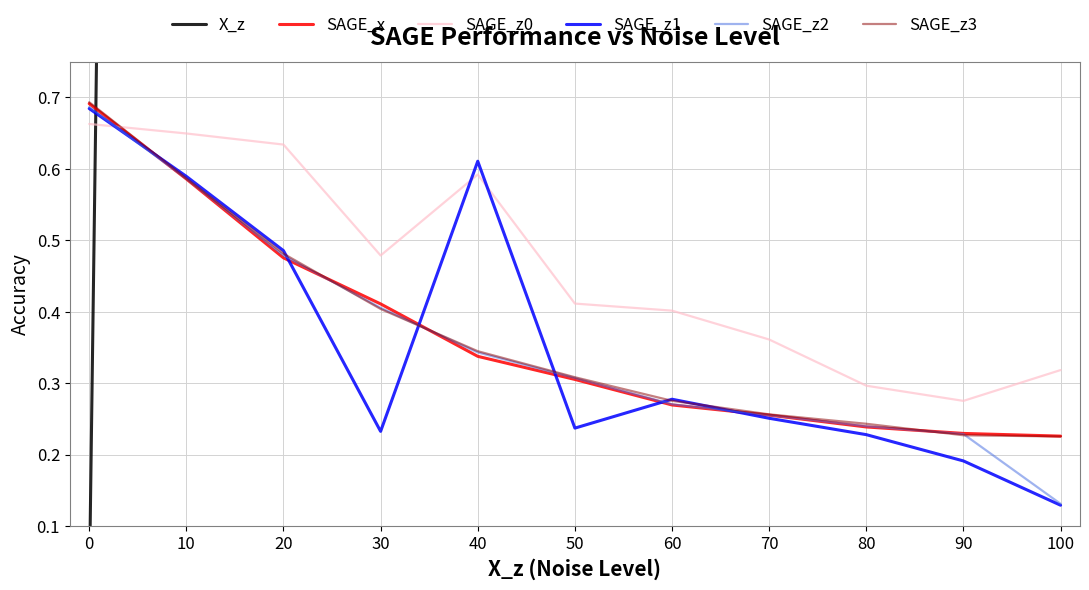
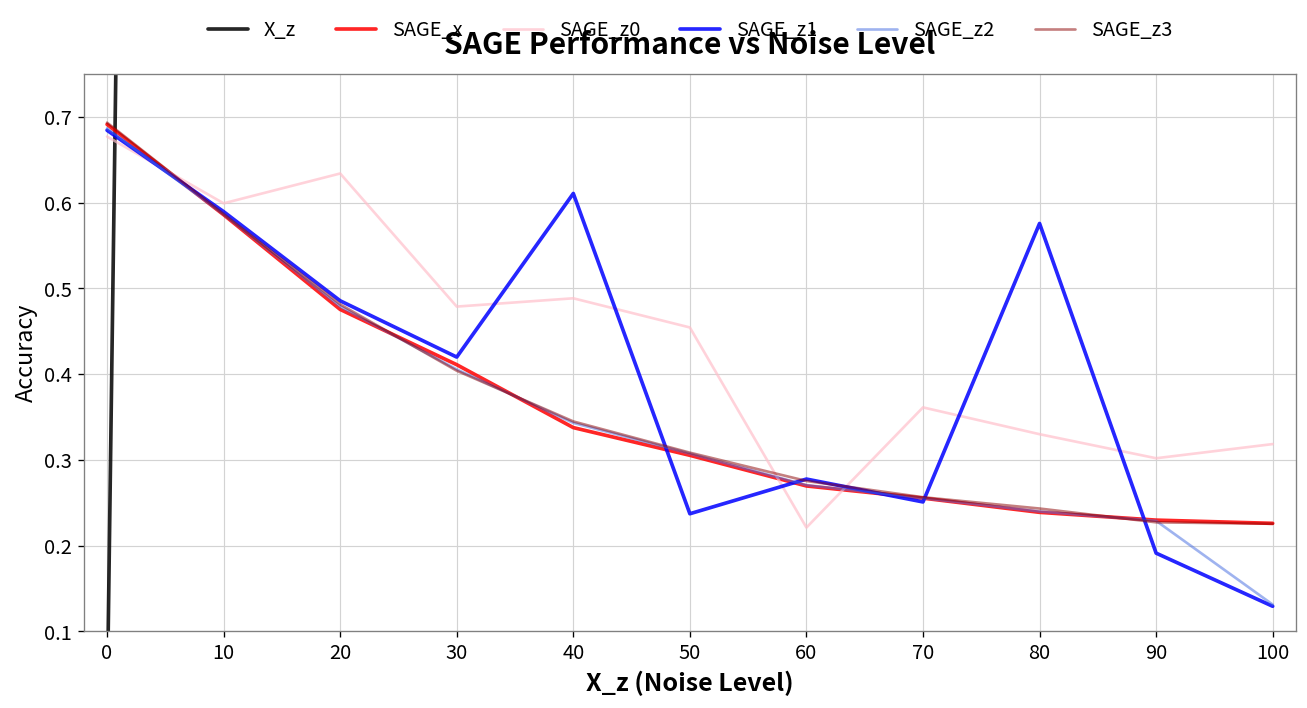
  {
    "SAGE_x": {
      "20": 0.48,
      "30": 0.41,
      "40": 0.34
    },
    "SAGE_z0": {
-     "0": 0.66,
-     "10": 0.65,
+     "0": 0.68,
+     "10": 0.60,
      "20": 0.63,
      "30": 0.48,
-     "40": 0.59,
-     "50": 0.41,
-     "60": 0.40,
+     "40": 0.49,
+     "50": 0.45,
+     "60": 0.22,
      "70": 0.36,
-     "80": 0.30,
-     "90": 0.28,
+     "80": 0.33,
+     "90": 0.30,
      "100": 0.32
    },
    "SAGE_z1": {
      "20": 0.49,
-     "30": 0.23,
+     "30": 0.42,
      "40": 0.61,
      "50": 0.24,
      "70": 0.25,
-     "80": 0.23,
+     "80": 0.58,
      "90": 0.19
    }
  }
